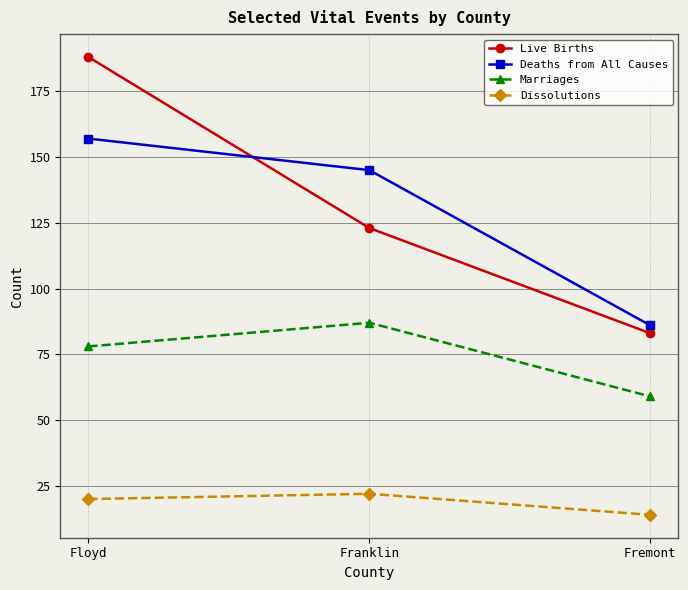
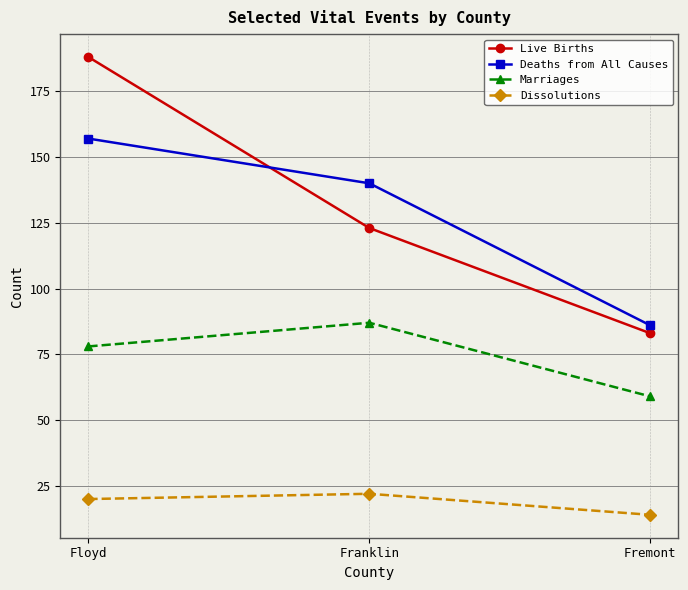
  {
    "Live Births": {
      "Floyd": 188,
      "Franklin": 123,
      "Fremont": 83
    },
    "Deaths from All Causes": {
      "Floyd": 157,
-     "Franklin": 145,
+     "Franklin": 140,
      "Fremont": 86
    },
    "Marriages": {
      "Floyd": 78,
      "Franklin": 87,
      "Fremont": 59
    },
    "Dissolutions": {
      "Floyd": 20,
      "Franklin": 22,
      "Fremont": 14
    }
  }
